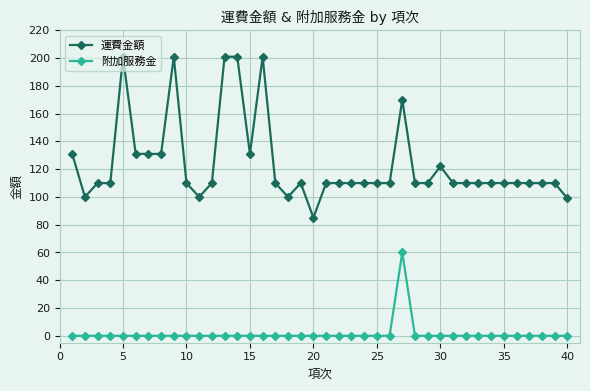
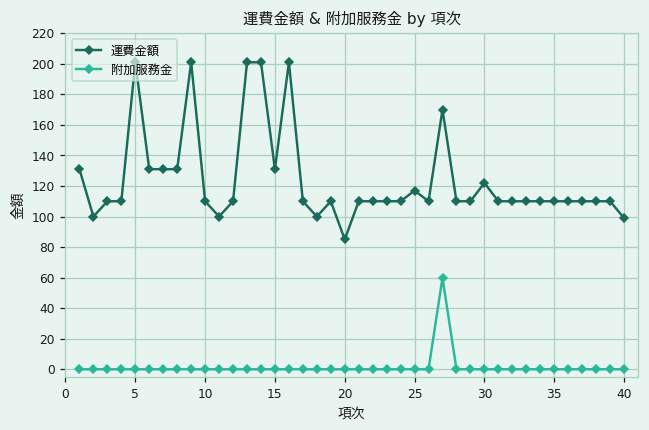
  {
    "運費金額": {
      "10": 110,
      "15": 131,
      "20": 85,
-     "25": 110,
+     "25": 117,
      "30": 122,
      "35": 110,
      "40": 99
    },
    "附加服務金": {
      "5": 0,
      "10": 0,
      "15": 0,
      "20": 0,
      "25": 0,
      "30": 0,
      "35": 0,
      "40": 0
    }
  }
